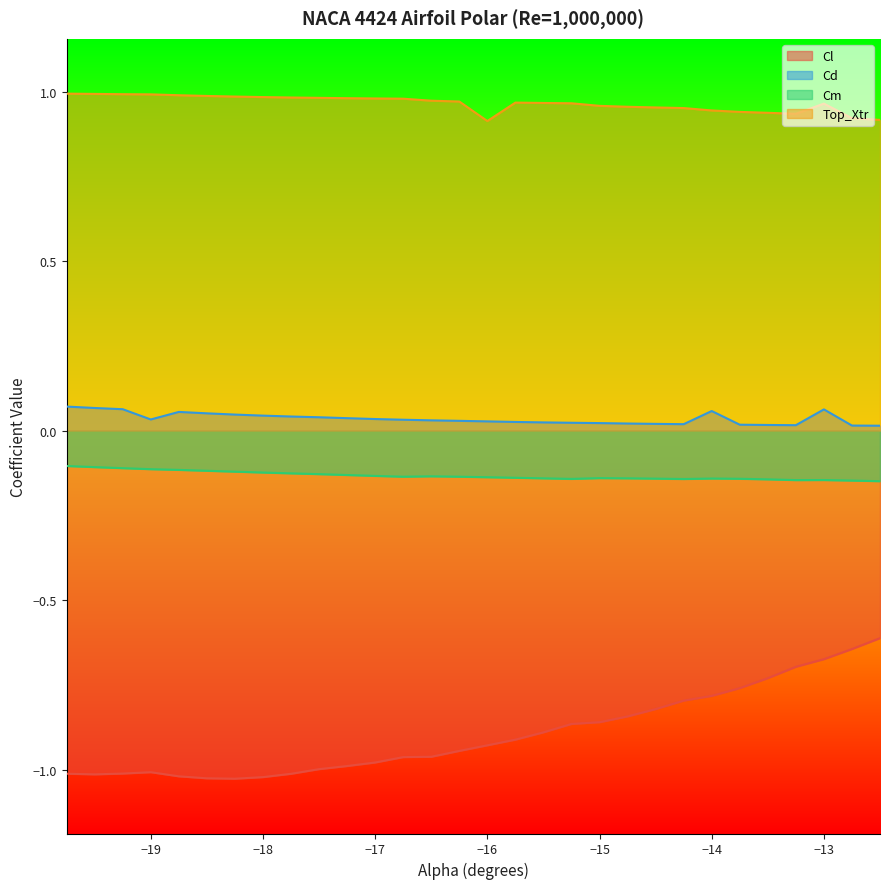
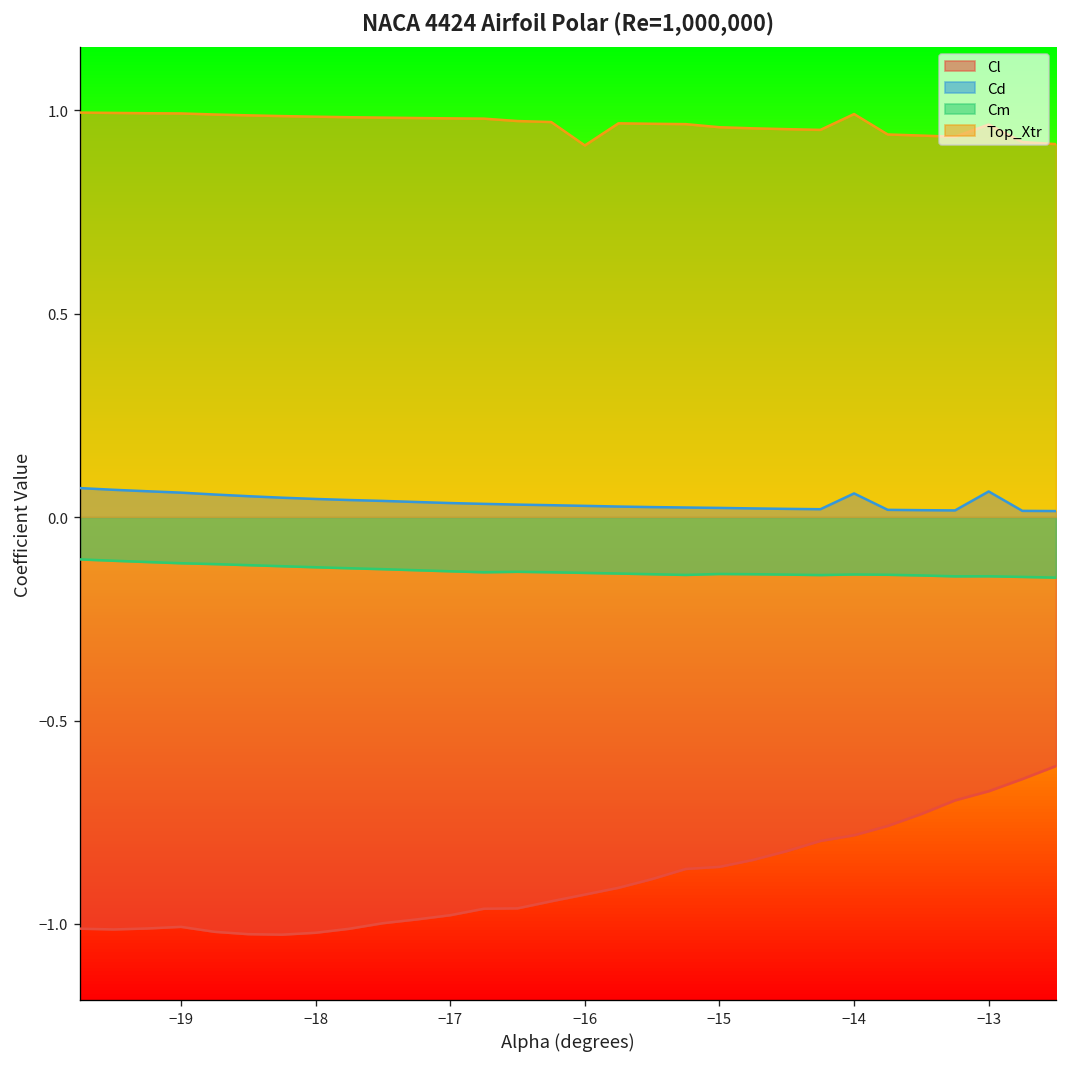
  {
    "Cd": {
-     "−19": 0.03,
+     "−19": 0.06,
      "−18": 0.04,
      "−17": 0.03,
      "−16": 0.03,
      "−15": 0.02,
      "−14": 0.06,
      "−13": 0.06
    },
    "Top_Xtr": {
      "−19": 0.99,
      "−18": 0.98,
      "−17": 0.98,
      "−16": 0.91,
      "−15": 0.96,
-     "−14": 0.94
+     "−14": 0.99
    }
  }
